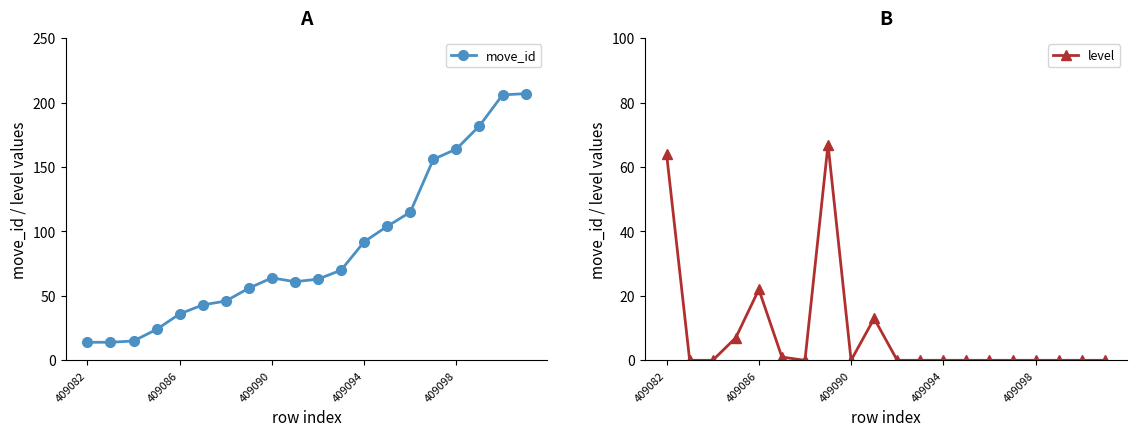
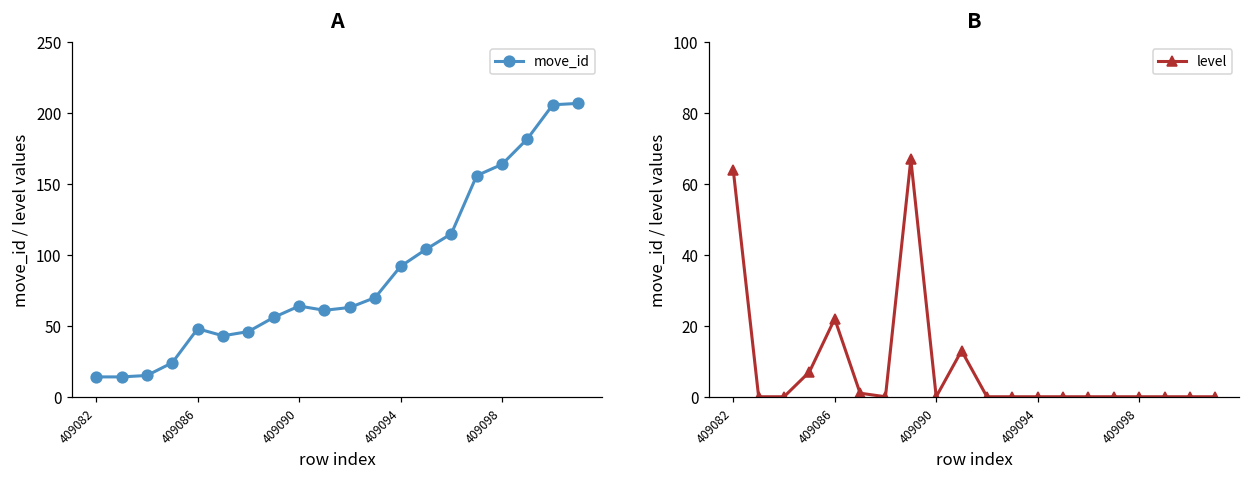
  {
    "A": {
      "409082": 14,
-     "409086": 36,
+     "409086": 48,
      "409090": 64,
      "409094": 92,
      "409098": 164
    },
    "B": {
      "409082": 64,
      "409086": 22,
      "409090": 0,
      "409094": 0,
      "409098": 0
    }
  }
